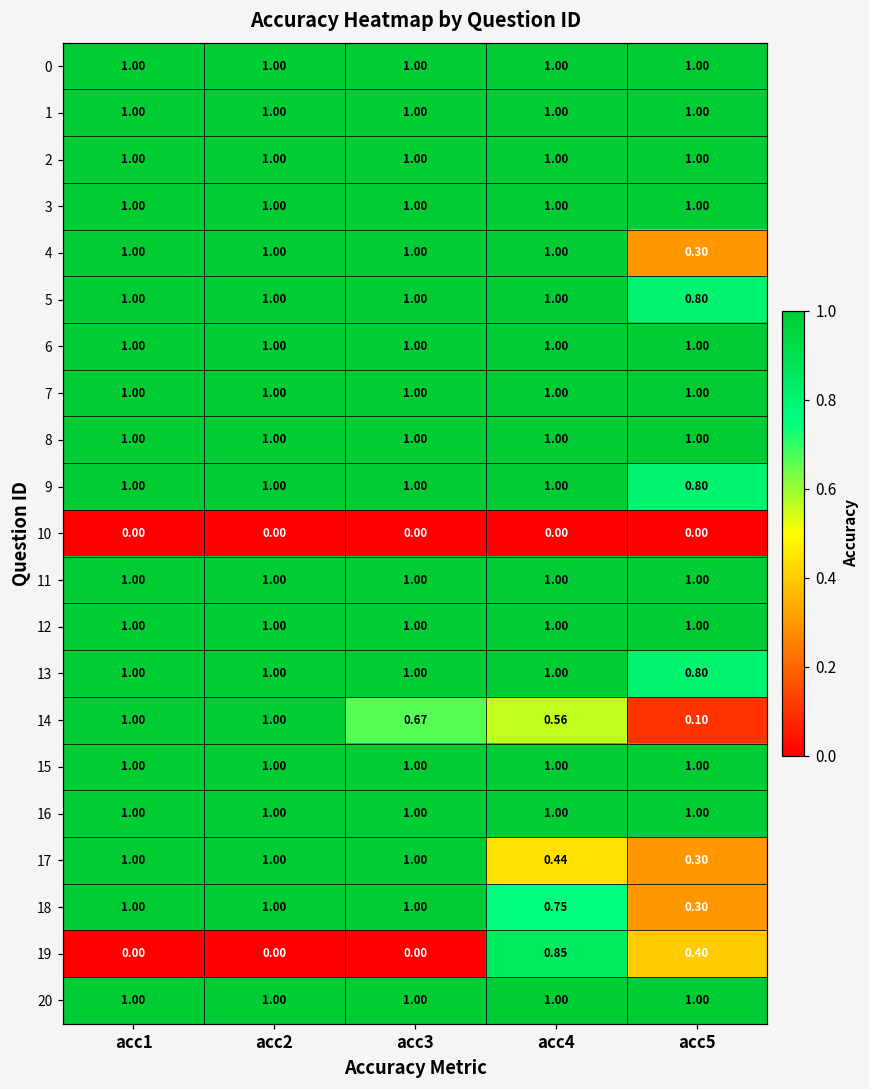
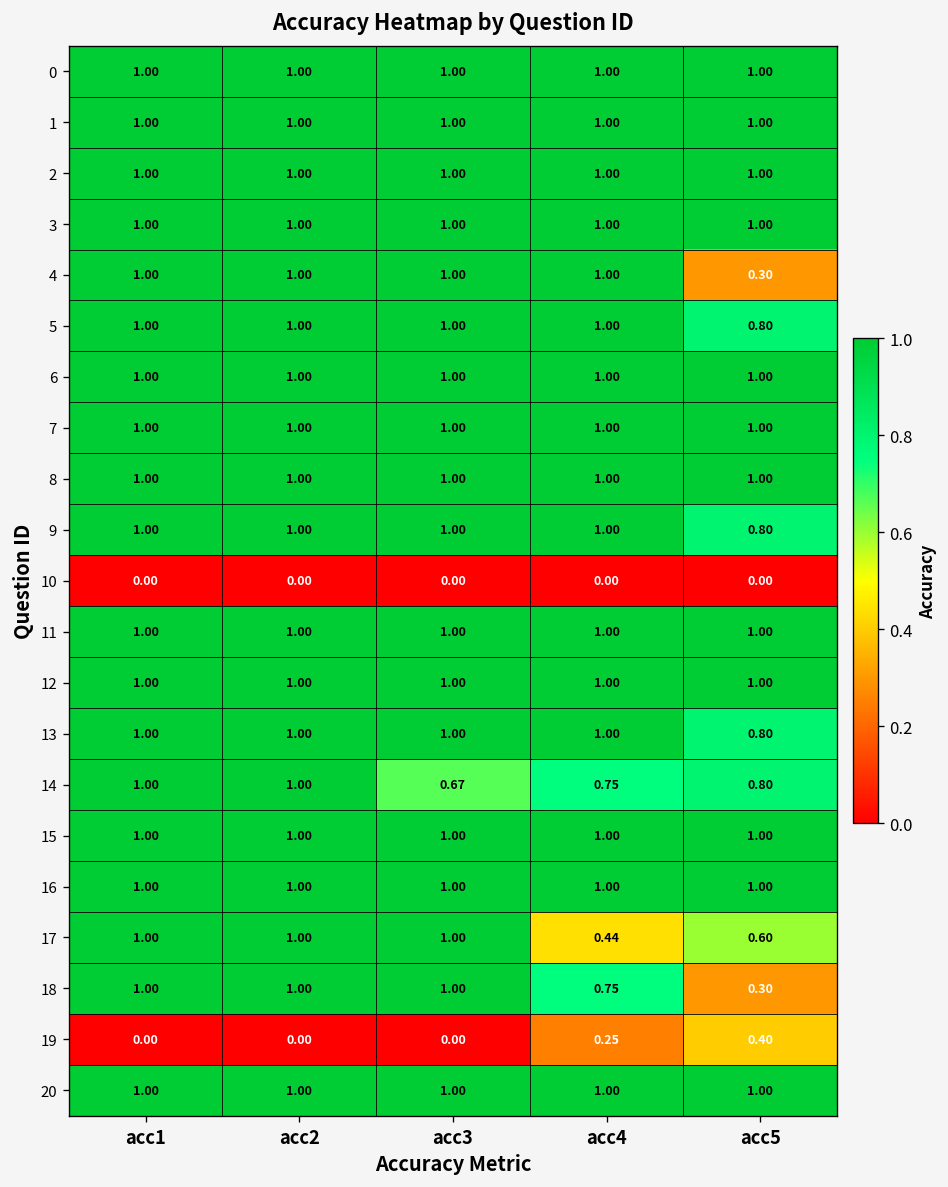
  {
    "0": {
      "acc1": 1.00,
      "acc2": 1.00,
      "acc3": 1.00,
      "acc4": 1.00,
      "acc5": 1.00
    },
    "1": {
      "acc1": 1.00,
      "acc2": 1.00,
      "acc3": 1.00,
      "acc4": 1.00,
      "acc5": 1.00
    },
    "2": {
      "acc1": 1.00,
      "acc2": 1.00,
      "acc3": 1.00,
      "acc4": 1.00,
      "acc5": 1.00
    },
    "3": {
      "acc1": 1.00,
      "acc2": 1.00,
      "acc3": 1.00,
      "acc4": 1.00,
      "acc5": 1.00
    },
    "4": {
      "acc1": 1.00,
      "acc2": 1.00,
      "acc3": 1.00,
      "acc4": 1.00,
      "acc5": 0.30
    },
    "5": {
      "acc1": 1.00,
      "acc2": 1.00,
      "acc3": 1.00,
      "acc4": 1.00,
      "acc5": 0.80
    },
    "6": {
      "acc1": 1.00,
      "acc2": 1.00,
      "acc3": 1.00,
      "acc4": 1.00,
      "acc5": 1.00
    },
    "7": {
      "acc1": 1.00,
      "acc2": 1.00,
      "acc3": 1.00,
      "acc4": 1.00,
      "acc5": 1.00
    },
    "8": {
      "acc1": 1.00,
      "acc2": 1.00,
      "acc3": 1.00,
      "acc4": 1.00,
      "acc5": 1.00
    },
    "9": {
      "acc1": 1.00,
      "acc2": 1.00,
      "acc3": 1.00,
      "acc4": 1.00,
      "acc5": 0.80
    },
    "10": {
      "acc1": 0.00,
      "acc2": 0.00,
      "acc3": 0.00,
      "acc4": 0.00,
      "acc5": 0.00
    },
    "11": {
      "acc1": 1.00,
      "acc2": 1.00,
      "acc3": 1.00,
      "acc4": 1.00,
      "acc5": 1.00
    },
    "12": {
      "acc1": 1.00,
      "acc2": 1.00,
      "acc3": 1.00,
      "acc4": 1.00,
      "acc5": 1.00
    },
    "13": {
      "acc1": 1.00,
      "acc2": 1.00,
      "acc3": 1.00,
      "acc4": 1.00,
      "acc5": 0.80
    },
    "14": {
      "acc1": 1.00,
      "acc2": 1.00,
      "acc3": 0.67,
-     "acc4": 0.56,
-     "acc5": 0.10
+     "acc4": 0.75,
+     "acc5": 0.80
    },
    "15": {
      "acc1": 1.00,
      "acc2": 1.00,
      "acc3": 1.00,
      "acc4": 1.00,
      "acc5": 1.00
    },
    "16": {
      "acc1": 1.00,
      "acc2": 1.00,
      "acc3": 1.00,
      "acc4": 1.00,
      "acc5": 1.00
    },
    "17": {
      "acc1": 1.00,
      "acc2": 1.00,
      "acc3": 1.00,
      "acc4": 0.44,
-     "acc5": 0.30
+     "acc5": 0.60
    },
    "18": {
      "acc1": 1.00,
      "acc2": 1.00,
      "acc3": 1.00,
      "acc4": 0.75,
      "acc5": 0.30
    },
    "19": {
      "acc1": 0.00,
      "acc2": 0.00,
      "acc3": 0.00,
-     "acc4": 0.85,
+     "acc4": 0.25,
      "acc5": 0.40
    },
    "20": {
      "acc1": 1.00,
      "acc2": 1.00,
      "acc3": 1.00,
      "acc4": 1.00,
      "acc5": 1.00
    }
  }
